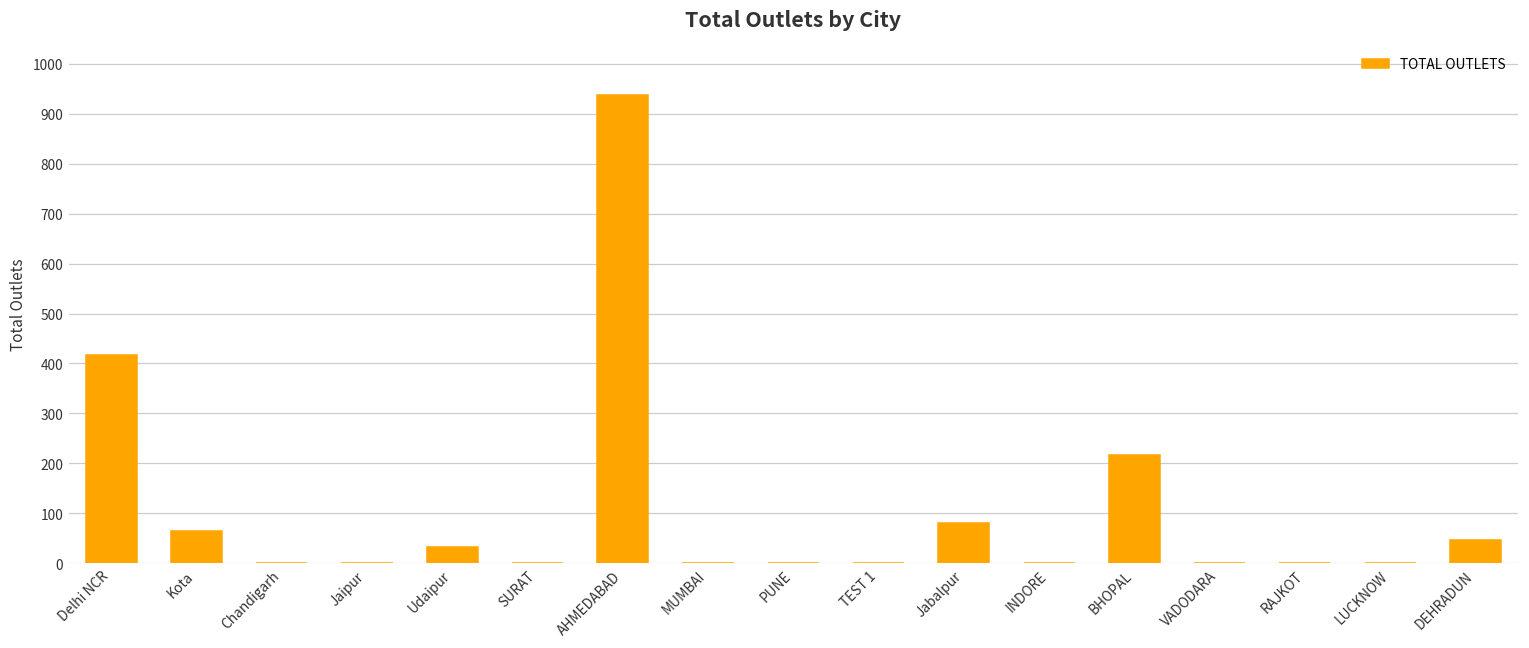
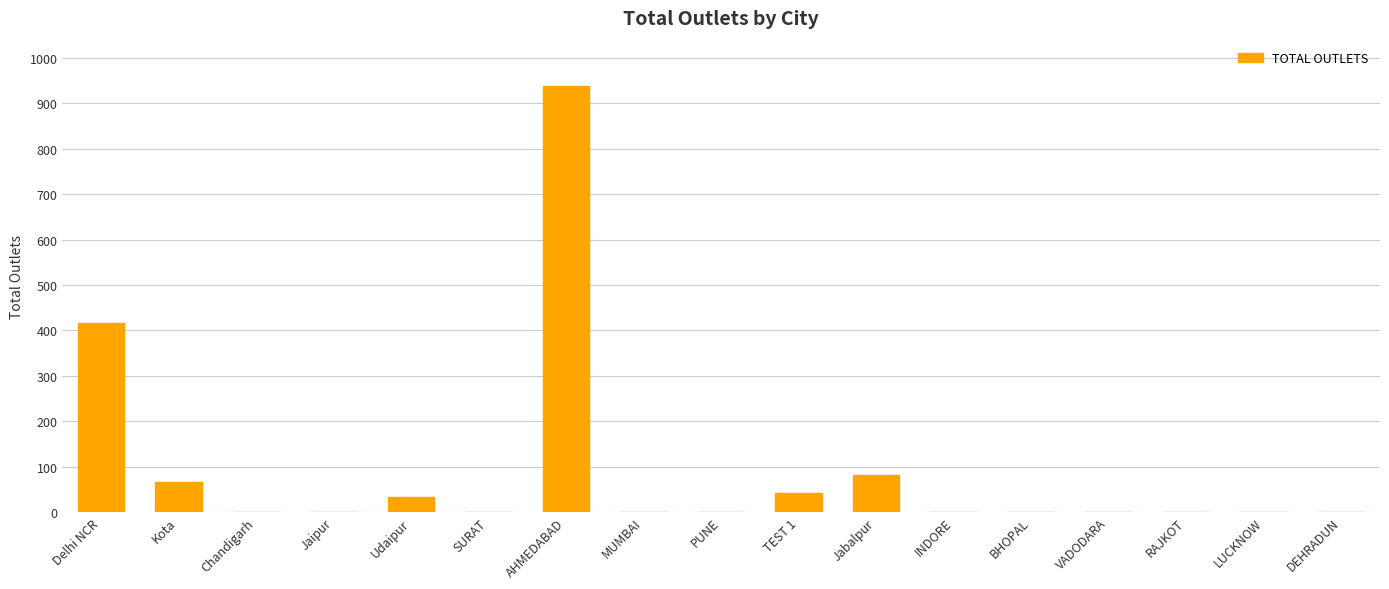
  {
    "Delhi NCR": 420,
    "Kota": 70,
    "Chandigarh": 0,
    "Jaipur": 0,
    "Udaipur": 30,
    "SURAT": 0,
    "AHMEDABAD": 940,
    "MUMBAI": 0,
    "PUNE": 0,
-   "TEST 1": 0,
+   "TEST 1": 40,
    "Jabalpur": 80,
    "INDORE": 0,
-   "BHOPAL": 220,
+   "BHOPAL": 0,
    "VADODARA": 0,
    "RAJKOT": 0,
    "LUCKNOW": 0,
-   "DEHRADUN": 50
+   "DEHRADUN": 0
  }
